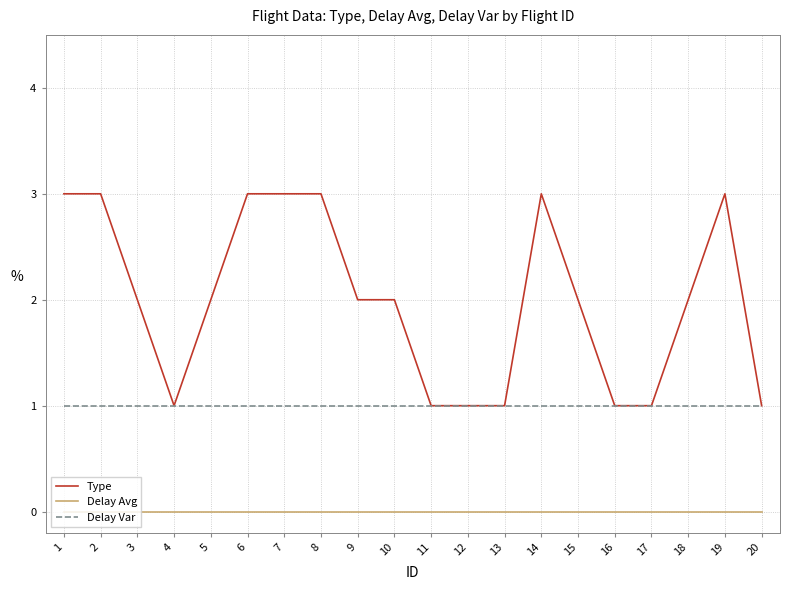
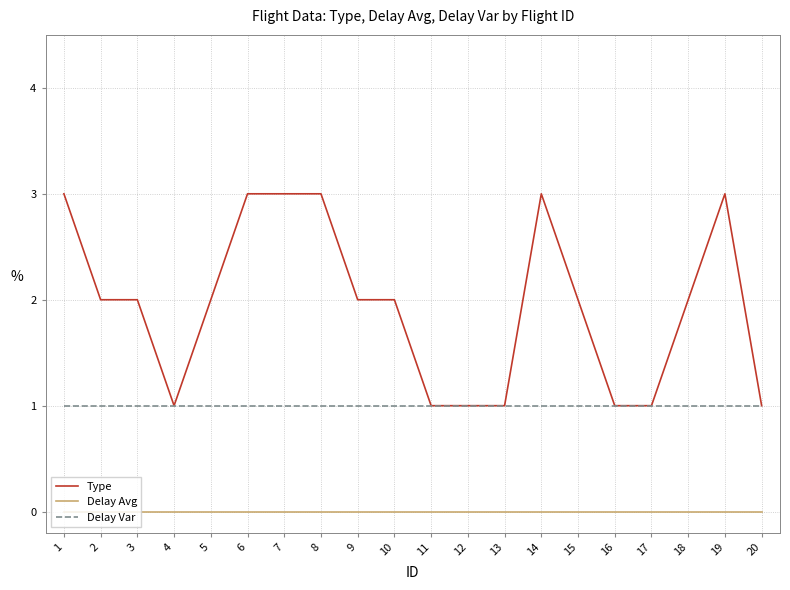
  {
    "Type": {
      "1": 3,
-     "2": 3,
+     "2": 2,
      "3": 2,
      "5": 2,
      "6": 3,
      "7": 3,
      "8": 3,
      "9": 2,
      "10": 2,
      "14": 3,
      "15": 2,
      "18": 2,
      "19": 3
    },
    "Delay Avg": {
      "4": 0,
      "5": 0,
      "6": 0,
      "7": 0,
      "8": 0,
      "9": 0,
      "10": 0,
      "11": 0,
      "12": 0,
      "13": 0,
      "14": 0,
      "15": 0,
      "16": 0,
      "17": 0,
      "18": 0,
      "19": 0,
      "20": 0
    },
    "Delay Var": {
      "1": 1,
      "2": 1,
      "3": 1,
      "5": 1,
      "6": 1,
      "7": 1,
      "8": 1,
      "9": 1,
      "10": 1,
      "14": 1,
      "15": 1,
      "18": 1,
      "19": 1
    }
  }
